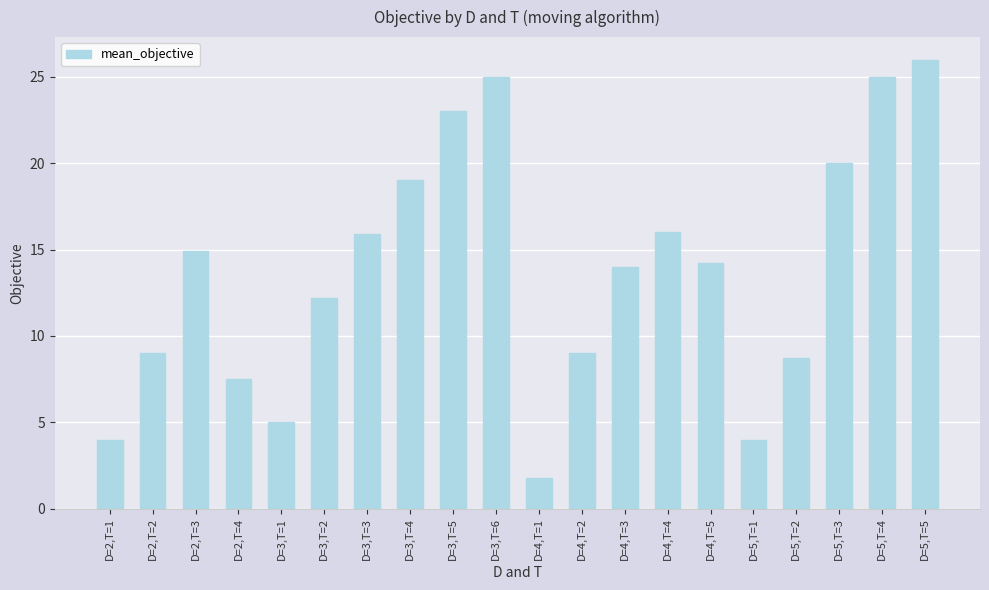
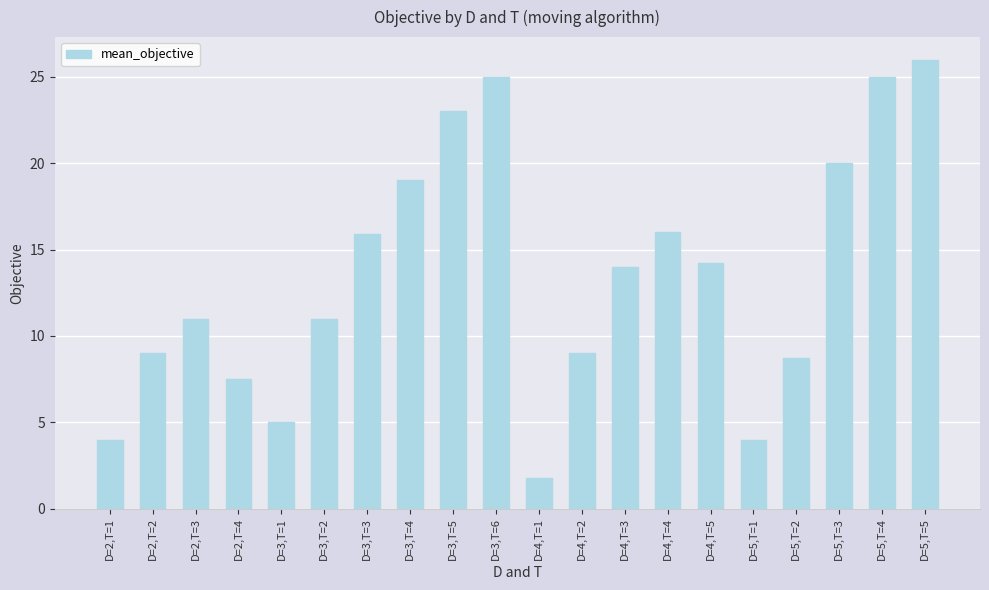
  {
    "D=2,T=1": 4.0,
    "D=2,T=2": 9.0,
-   "D=2,T=3": 14.9,
+   "D=2,T=3": 11.0,
    "D=2,T=4": 7.5,
    "D=3,T=1": 5.0,
-   "D=3,T=2": 12.2,
+   "D=3,T=2": 11.0,
    "D=3,T=3": 15.9,
    "D=3,T=4": 19.0,
    "D=3,T=5": 23.0,
    "D=3,T=6": 25.0,
    "D=4,T=1": 1.8,
    "D=4,T=2": 9.0,
    "D=4,T=3": 14.0,
    "D=4,T=4": 16.0,
    "D=4,T=5": 14.2,
    "D=5,T=1": 4.0,
    "D=5,T=2": 8.7,
    "D=5,T=3": 20.0,
    "D=5,T=4": 25.0,
    "D=5,T=5": 26.0
  }
